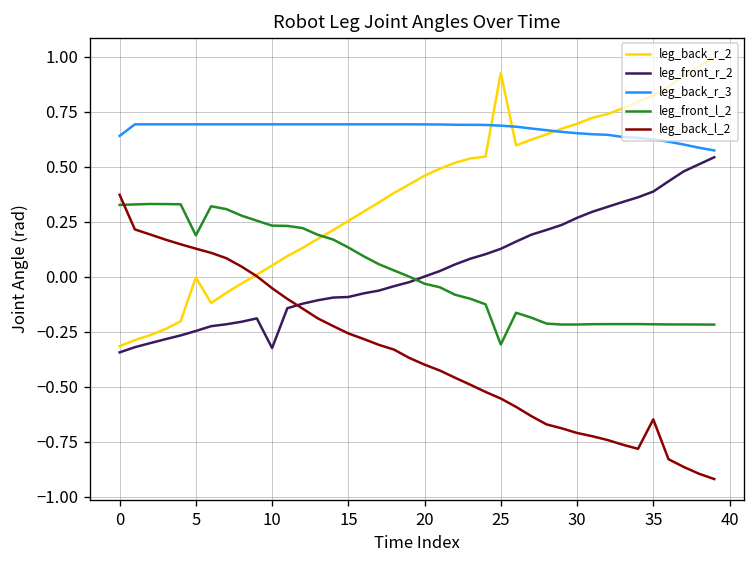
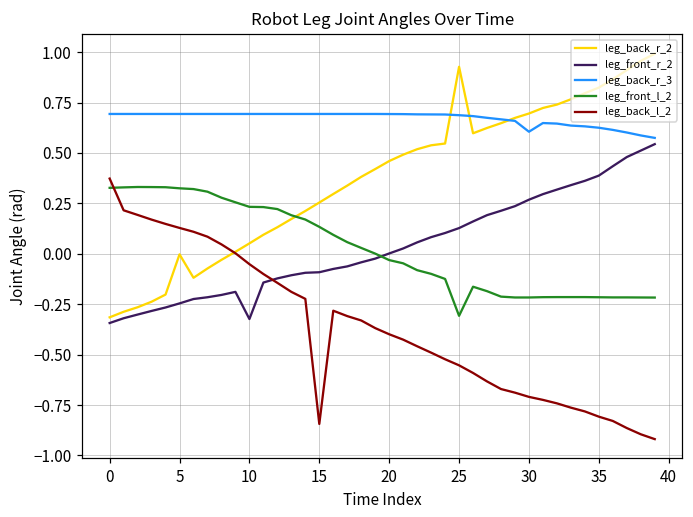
  {
    "leg_back_r_2": {
      "0": -0.32,
      "5": 0.00,
      "10": 0.05,
      "15": 0.25,
      "20": 0.46,
      "25": 0.93,
      "30": 0.70
    },
    "leg_front_r_2": {
      "0": -0.34,
      "5": -0.25,
      "10": -0.32,
      "15": -0.09,
      "20": 0.00,
      "25": 0.13,
      "30": 0.27,
      "35": 0.39
    },
    "leg_back_r_3": {
-     "0": 0.64,
+     "0": 0.69,
      "5": 0.69,
      "10": 0.69,
      "15": 0.69,
      "20": 0.69,
      "25": 0.69,
-     "30": 0.65,
+     "30": 0.61,
      "35": 0.62
    },
    "leg_front_l_2": {
      "0": 0.33,
-     "5": 0.19,
+     "5": 0.32,
      "10": 0.23,
      "15": 0.13,
      "20": -0.03,
      "25": -0.31,
      "30": -0.22,
      "35": -0.22
    },
    "leg_back_l_2": {
      "0": 0.37,
      "5": 0.13,
      "10": -0.05,
-     "15": -0.26,
+     "15": -0.84,
      "20": -0.40,
      "25": -0.55,
      "30": -0.71,
-     "35": -0.65
+     "35": -0.81
    }
  }
